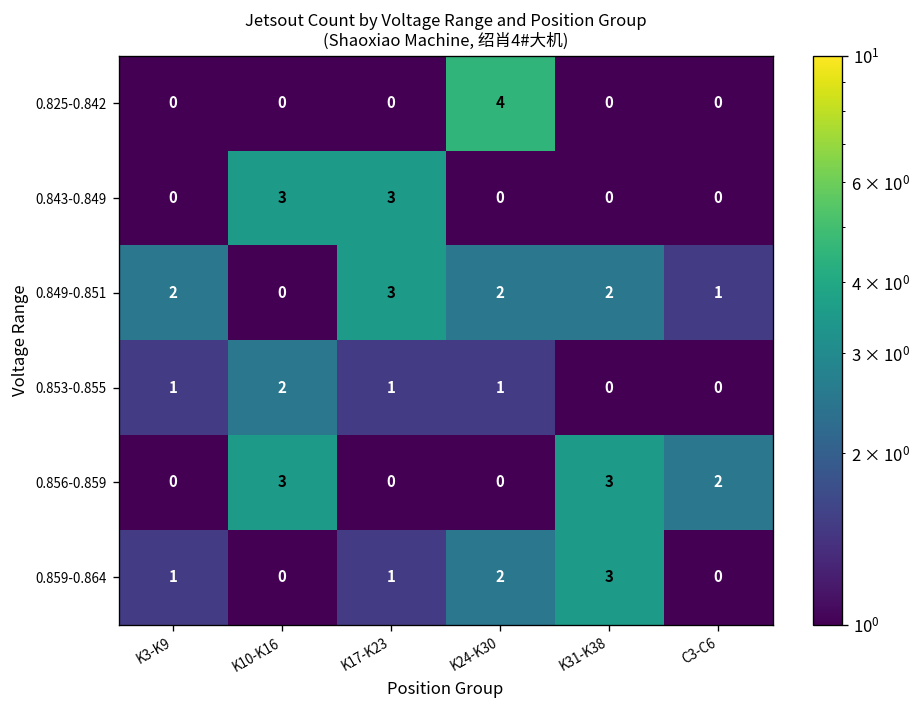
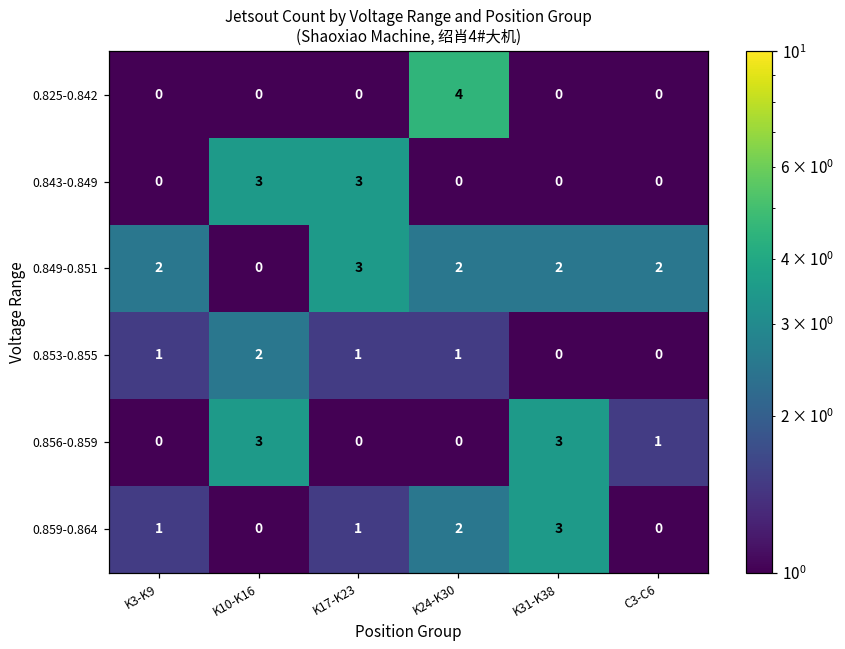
  {
    "0.825-0.842": {
      "K3-K9": 0,
      "K10-K16": 0,
      "K17-K23": 0,
      "K24-K30": 4,
      "K31-K38": 0,
      "C3-C6": 0
    },
    "0.843-0.849": {
      "K3-K9": 0,
      "K10-K16": 3,
      "K17-K23": 3,
      "K24-K30": 0,
      "K31-K38": 0,
      "C3-C6": 0
    },
    "0.849-0.851": {
      "K3-K9": 2,
      "K10-K16": 0,
      "K17-K23": 3,
      "K24-K30": 2,
      "K31-K38": 2,
-     "C3-C6": 1
+     "C3-C6": 2
    },
    "0.853-0.855": {
      "K3-K9": 1,
      "K10-K16": 2,
      "K17-K23": 1,
      "K24-K30": 1,
      "K31-K38": 0,
      "C3-C6": 0
    },
    "0.856-0.859": {
      "K3-K9": 0,
      "K10-K16": 3,
      "K17-K23": 0,
      "K24-K30": 0,
      "K31-K38": 3,
-     "C3-C6": 2
+     "C3-C6": 1
    },
    "0.859-0.864": {
      "K3-K9": 1,
      "K10-K16": 0,
      "K17-K23": 1,
      "K24-K30": 2,
      "K31-K38": 3,
      "C3-C6": 0
    }
  }
